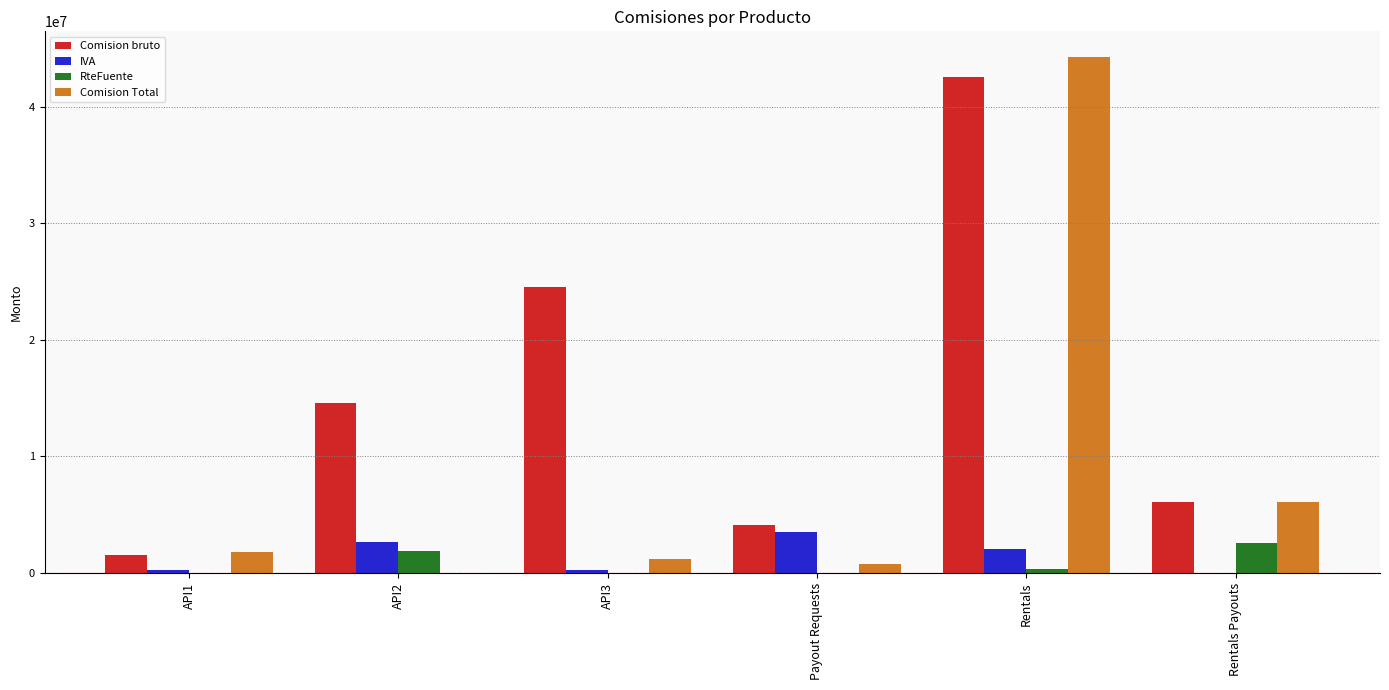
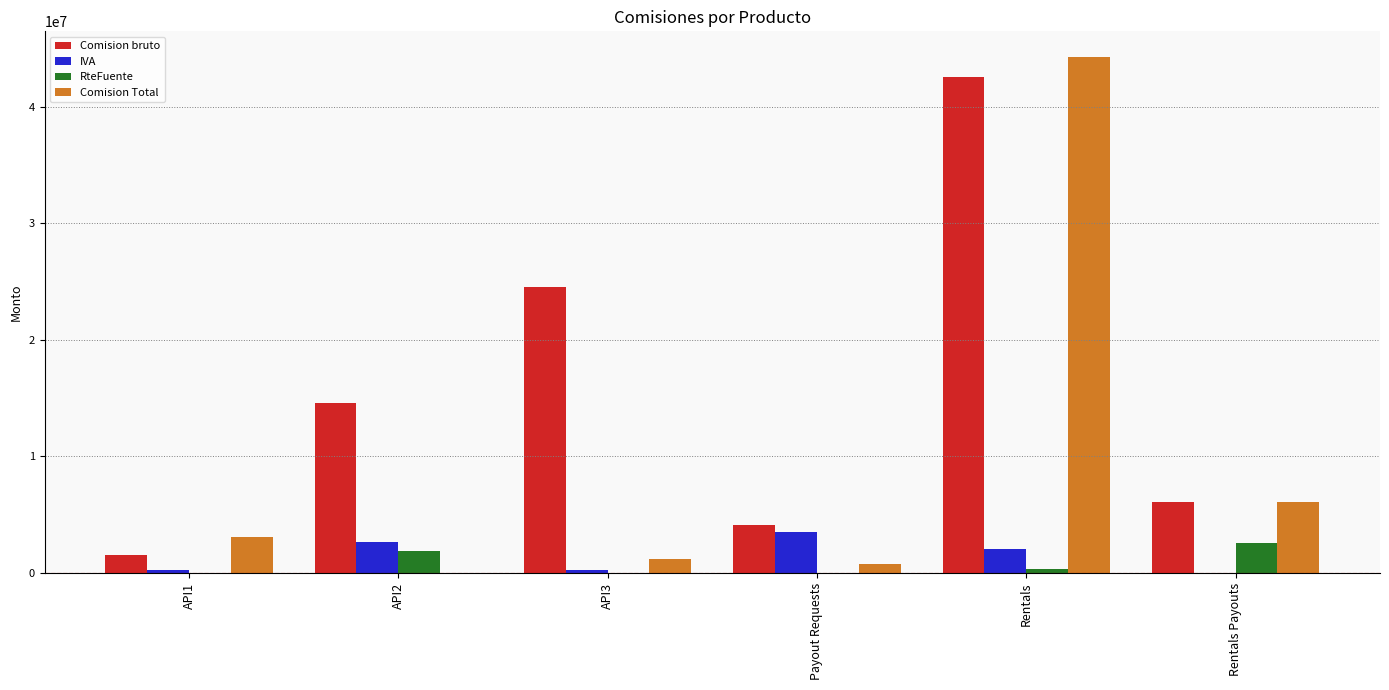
  {
    "Comision bruto": {
      "API1": 1500000,
      "API2": 14500000,
      "API3": 24500000,
      "Payout Requests": 4100000,
      "Rentals": 42600000,
      "Rentals Payouts": 6100000
    },
    "IVA": {
      "API1": 300000,
      "API2": 2700000,
      "API3": 200000,
      "Payout Requests": 3500000,
      "Rentals": 2000000
    },
    "RteFuente": {
      "API1": 0,
      "API2": 1900000,
      "API3": 0,
      "Payout Requests": 0,
      "Rentals": 400000,
      "Rentals Payouts": 2500000
    },
    "Comision Total": {
-     "API1": 1800000,
+     "API1": 3100000,
      "API3": 1200000,
      "Payout Requests": 800000,
      "Rentals": 44300000,
      "Rentals Payouts": 6100000
    }
  }
